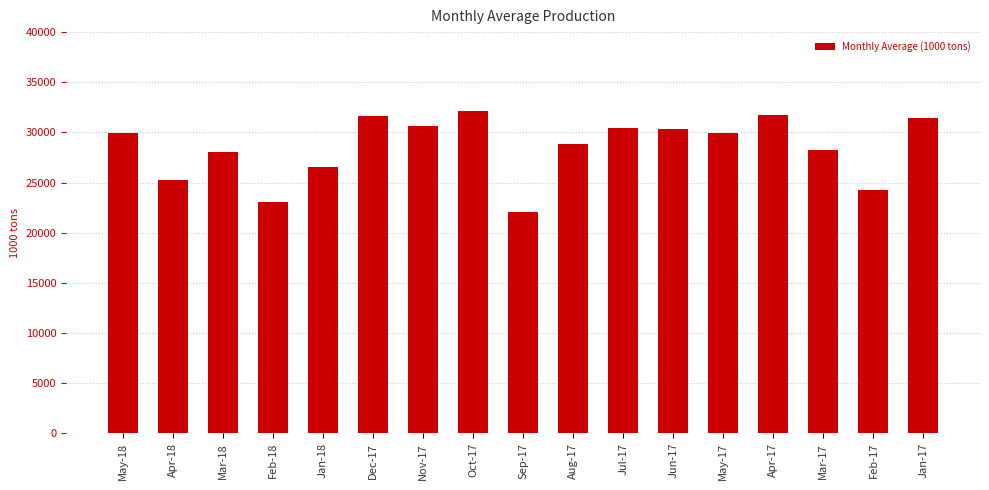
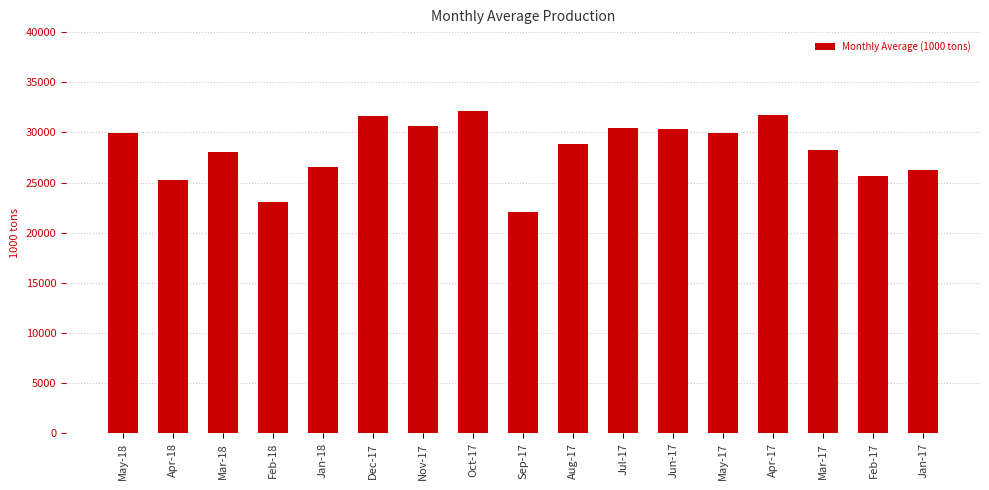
  {
    "May-18": 30000,
    "Apr-18": 25300,
    "Mar-18": 28100,
    "Feb-18": 23100,
    "Jan-18": 26600,
    "Dec-17": 31700,
    "Nov-17": 30600,
    "Oct-17": 32200,
    "Sep-17": 22100,
    "Aug-17": 28800,
    "Jul-17": 30400,
    "Jun-17": 30400,
    "May-17": 29900,
    "Apr-17": 31700,
    "Mar-17": 28300,
-   "Feb-17": 24300,
-   "Jan-17": 31500
+   "Feb-17": 25600,
+   "Jan-17": 26200
  }
